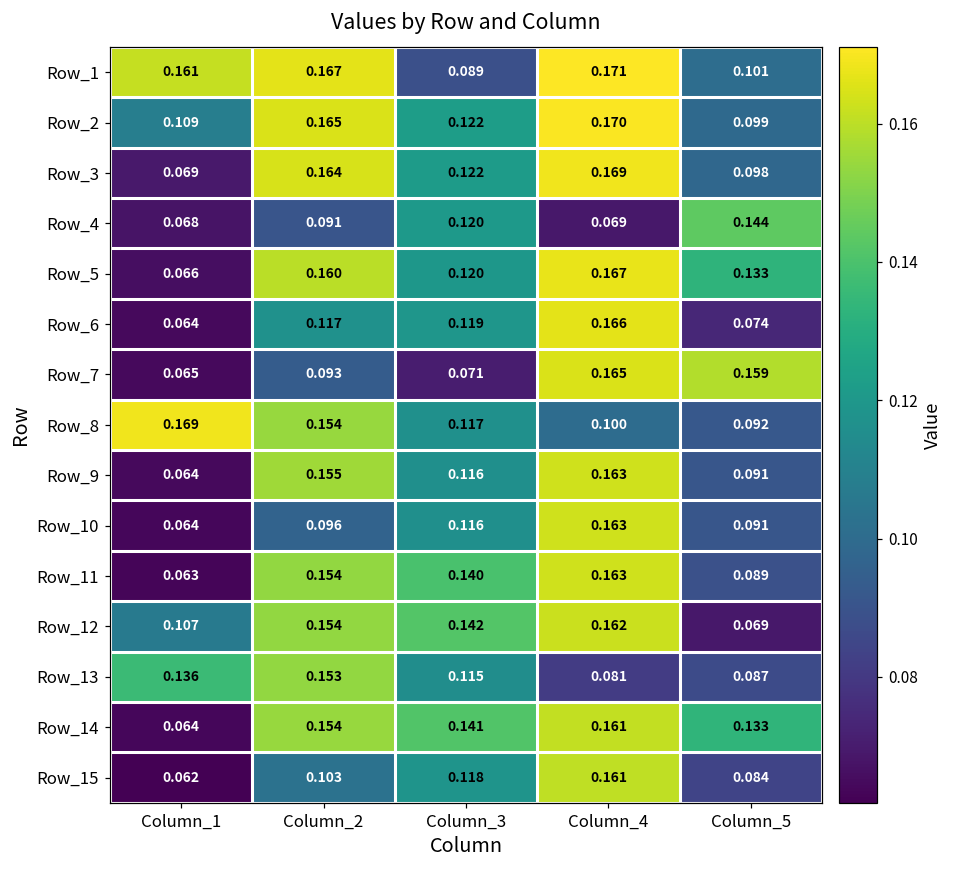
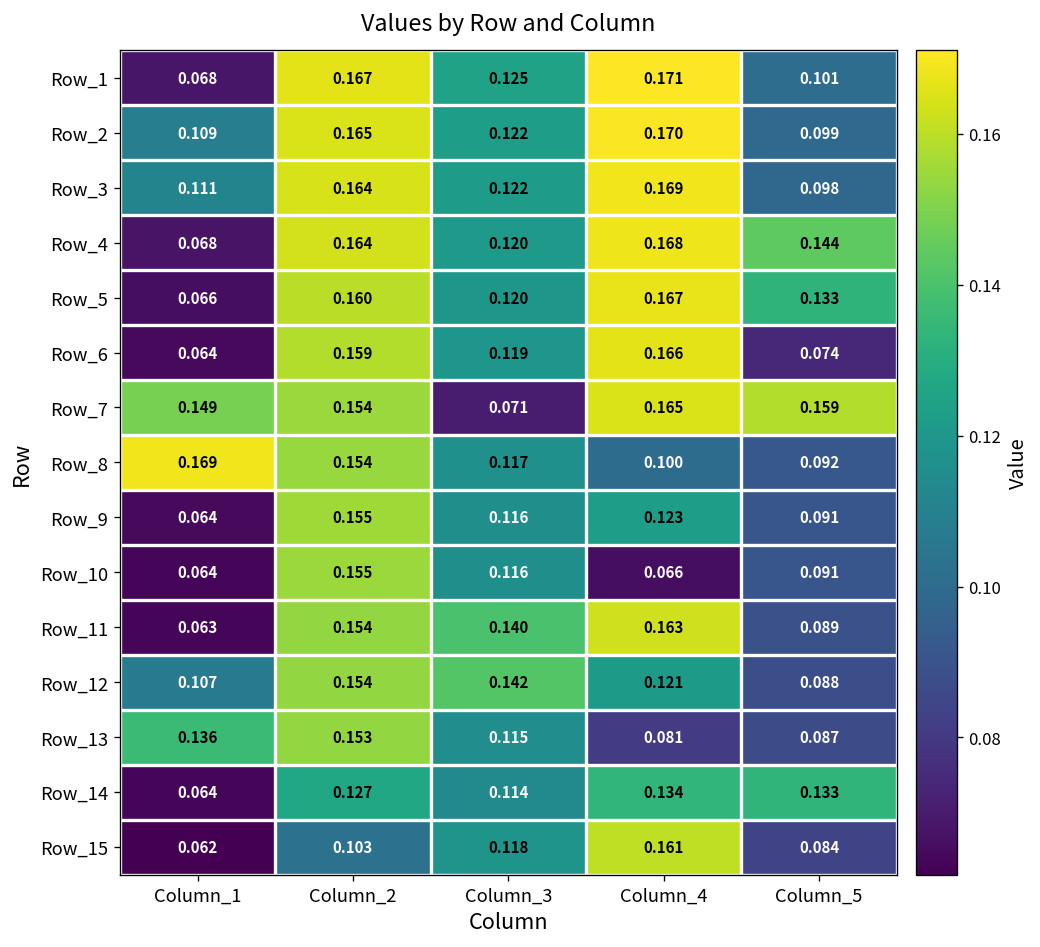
  {
    "Row_1": {
-     "Column_1": 0.161,
+     "Column_1": 0.068,
      "Column_2": 0.167,
-     "Column_3": 0.089,
+     "Column_3": 0.125,
      "Column_4": 0.171,
      "Column_5": 0.101
    },
    "Row_2": {
      "Column_1": 0.109,
      "Column_2": 0.165,
      "Column_3": 0.122,
      "Column_4": 0.170,
      "Column_5": 0.099
    },
    "Row_3": {
-     "Column_1": 0.069,
+     "Column_1": 0.111,
      "Column_2": 0.164,
      "Column_3": 0.122,
      "Column_4": 0.169,
      "Column_5": 0.098
    },
    "Row_4": {
      "Column_1": 0.068,
-     "Column_2": 0.091,
+     "Column_2": 0.164,
      "Column_3": 0.120,
-     "Column_4": 0.069,
+     "Column_4": 0.168,
      "Column_5": 0.144
    },
    "Row_5": {
      "Column_1": 0.066,
      "Column_2": 0.160,
      "Column_3": 0.120,
      "Column_4": 0.167,
      "Column_5": 0.133
    },
    "Row_6": {
      "Column_1": 0.064,
-     "Column_2": 0.117,
+     "Column_2": 0.159,
      "Column_3": 0.119,
      "Column_4": 0.166,
      "Column_5": 0.074
    },
    "Row_7": {
-     "Column_1": 0.065,
-     "Column_2": 0.093,
+     "Column_1": 0.149,
+     "Column_2": 0.154,
      "Column_3": 0.071,
      "Column_4": 0.165,
      "Column_5": 0.159
    },
    "Row_8": {
      "Column_1": 0.169,
      "Column_2": 0.154,
      "Column_3": 0.117,
      "Column_4": 0.100,
      "Column_5": 0.092
    },
    "Row_9": {
      "Column_1": 0.064,
      "Column_2": 0.155,
      "Column_3": 0.116,
-     "Column_4": 0.163,
+     "Column_4": 0.123,
      "Column_5": 0.091
    },
    "Row_10": {
      "Column_1": 0.064,
-     "Column_2": 0.096,
+     "Column_2": 0.155,
      "Column_3": 0.116,
-     "Column_4": 0.163,
+     "Column_4": 0.066,
      "Column_5": 0.091
    },
    "Row_11": {
      "Column_1": 0.063,
      "Column_2": 0.154,
      "Column_3": 0.140,
      "Column_4": 0.163,
      "Column_5": 0.089
    },
    "Row_12": {
      "Column_1": 0.107,
      "Column_2": 0.154,
      "Column_3": 0.142,
-     "Column_4": 0.162,
-     "Column_5": 0.069
+     "Column_4": 0.121,
+     "Column_5": 0.088
    },
    "Row_13": {
      "Column_1": 0.136,
      "Column_2": 0.153,
      "Column_3": 0.115,
      "Column_4": 0.081,
      "Column_5": 0.087
    },
    "Row_14": {
      "Column_1": 0.064,
-     "Column_2": 0.154,
-     "Column_3": 0.141,
-     "Column_4": 0.161,
+     "Column_2": 0.127,
+     "Column_3": 0.114,
+     "Column_4": 0.134,
      "Column_5": 0.133
    },
    "Row_15": {
      "Column_1": 0.062,
      "Column_2": 0.103,
      "Column_3": 0.118,
      "Column_4": 0.161,
      "Column_5": 0.084
    }
  }
